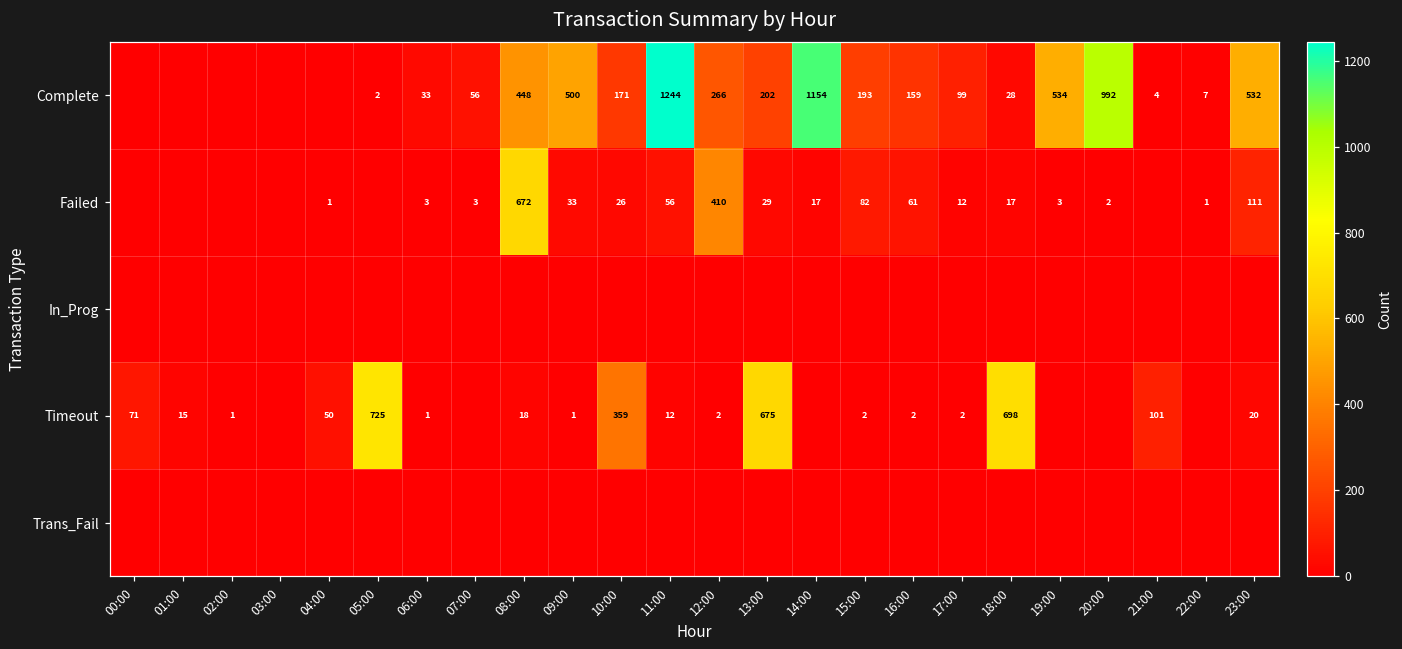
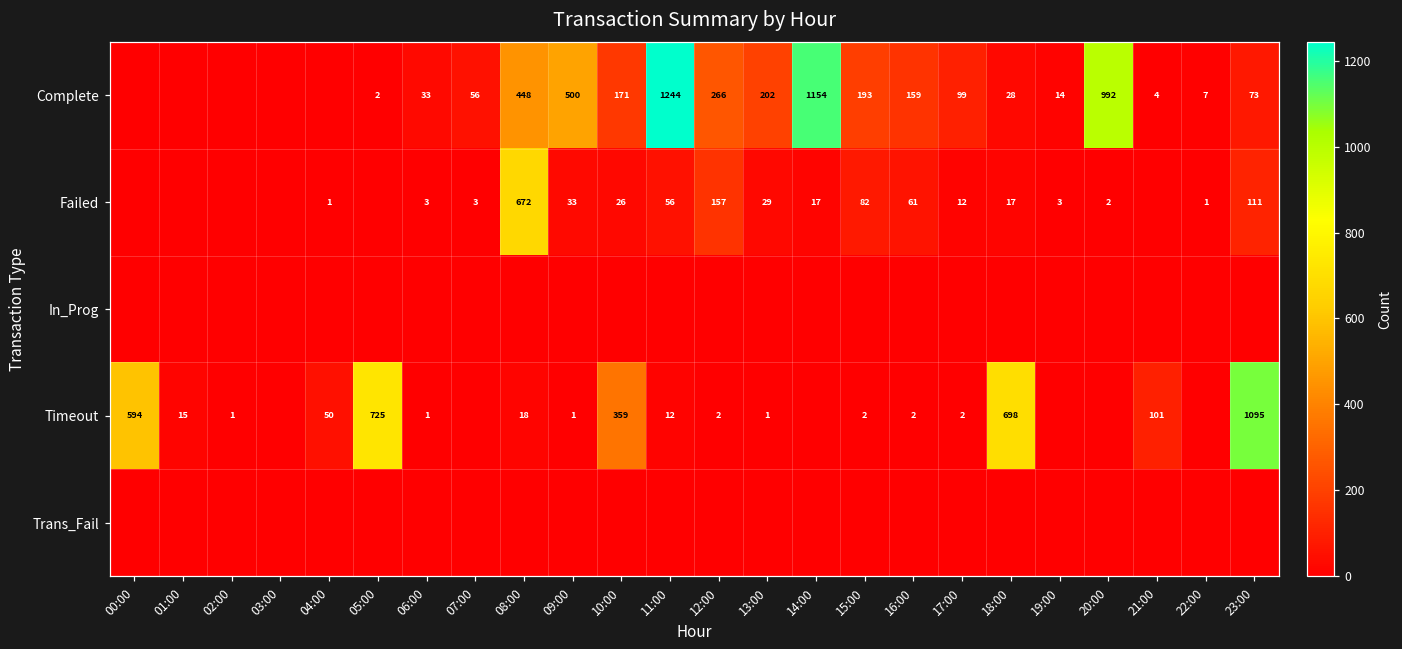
  {
    "Complete": {
      "05:00": 2,
      "06:00": 33,
      "07:00": 56,
      "08:00": 448,
      "09:00": 500,
      "10:00": 171,
      "11:00": 1244,
      "12:00": 266,
      "13:00": 202,
      "14:00": 1154,
      "15:00": 193,
      "16:00": 159,
      "17:00": 99,
      "18:00": 28,
-     "19:00": 534,
+     "19:00": 14,
      "20:00": 992,
      "21:00": 4,
      "22:00": 7,
-     "23:00": 532
+     "23:00": 73
    },
    "Failed": {
      "04:00": 1,
      "06:00": 3,
      "07:00": 3,
      "08:00": 672,
      "09:00": 33,
      "10:00": 26,
      "11:00": 56,
-     "12:00": 410,
+     "12:00": 157,
      "13:00": 29,
      "14:00": 17,
      "15:00": 82,
      "16:00": 61,
      "17:00": 12,
      "18:00": 17,
      "19:00": 3,
      "20:00": 2,
      "22:00": 1,
      "23:00": 111
    },
    "Timeout": {
-     "00:00": 71,
+     "00:00": 594,
      "01:00": 15,
      "02:00": 1,
      "04:00": 50,
      "05:00": 725,
      "06:00": 1,
      "08:00": 18,
      "09:00": 1,
      "10:00": 359,
      "11:00": 12,
      "12:00": 2,
-     "13:00": 675,
+     "13:00": 1,
      "15:00": 2,
      "16:00": 2,
      "17:00": 2,
      "18:00": 698,
      "21:00": 101,
-     "23:00": 20
+     "23:00": 1095
    }
  }
